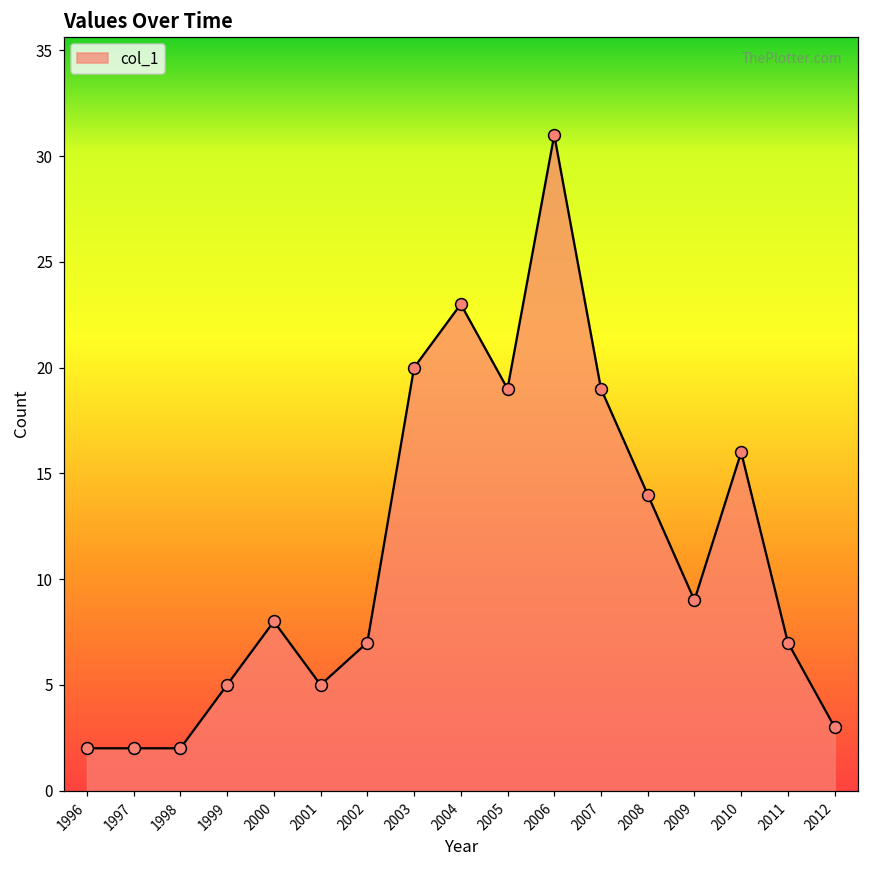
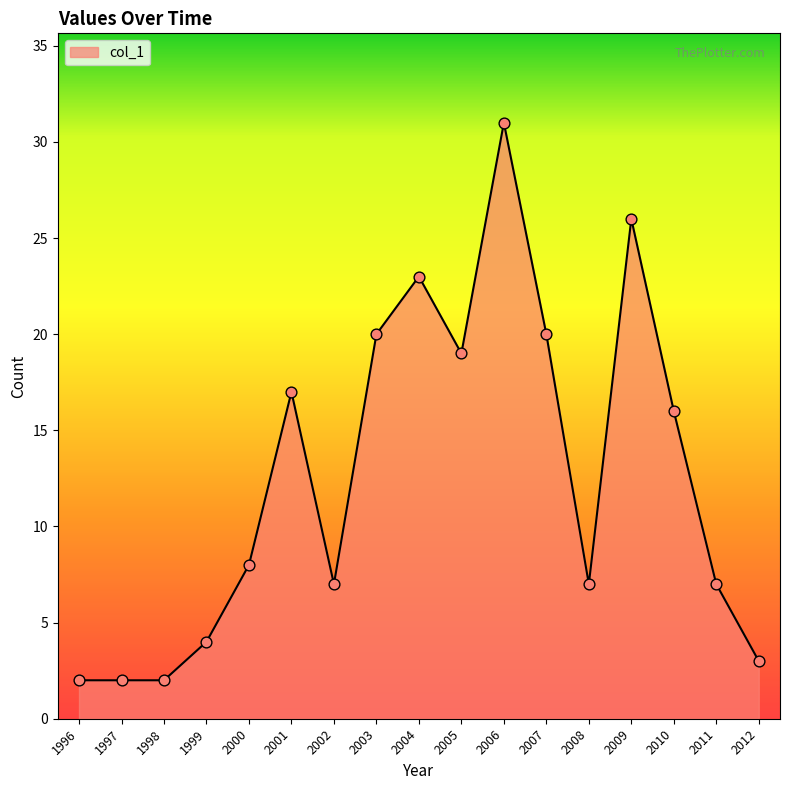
  {
    "1996": 2,
    "1997": 2,
    "1998": 2,
-   "1999": 5,
+   "1999": 4,
    "2000": 8,
-   "2001": 5,
+   "2001": 17,
    "2002": 7,
    "2003": 20,
    "2004": 23,
    "2005": 19,
    "2006": 31,
-   "2007": 19,
-   "2008": 14,
-   "2009": 9,
+   "2007": 20,
+   "2008": 7,
+   "2009": 26,
    "2010": 16,
    "2011": 7,
    "2012": 3
  }
